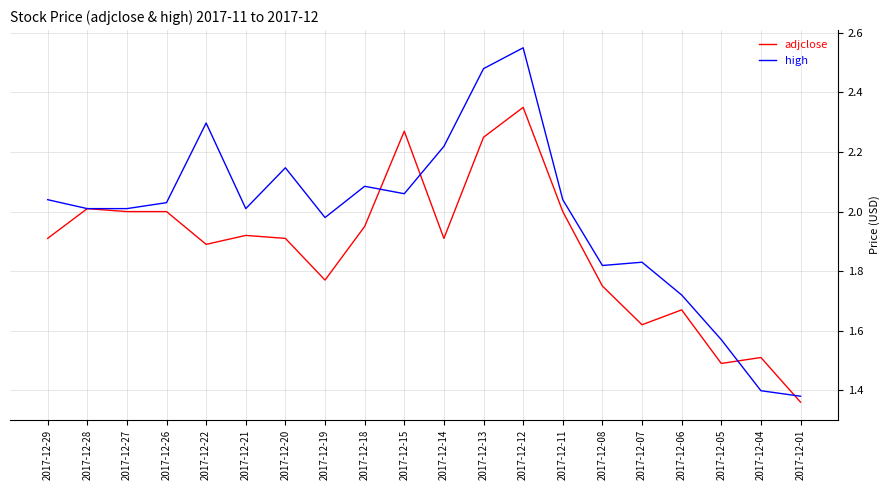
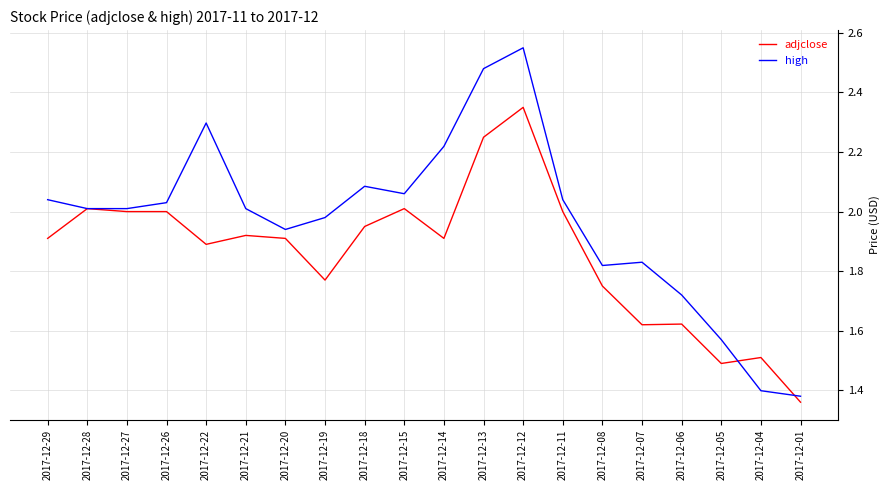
  {
    "adjclose": {
      "2017-12-29": 1.91,
      "2017-12-27": 2.00,
      "2017-12-26": 2.00,
      "2017-12-22": 1.89,
      "2017-12-21": 1.92,
      "2017-12-20": 1.91,
      "2017-12-19": 1.77,
      "2017-12-18": 1.95,
-     "2017-12-15": 2.27,
+     "2017-12-15": 2.01,
      "2017-12-14": 1.91,
      "2017-12-13": 2.25,
      "2017-12-12": 2.35,
      "2017-12-11": 2.00,
      "2017-12-08": 1.75,
      "2017-12-07": 1.62,
-     "2017-12-06": 1.67,
+     "2017-12-06": 1.62,
      "2017-12-05": 1.49,
      "2017-12-04": 1.51,
      "2017-12-01": 1.36
    },
    "high": {
      "2017-12-29": 2.04,
      "2017-12-27": 2.01,
      "2017-12-26": 2.03,
      "2017-12-22": 2.30,
      "2017-12-21": 2.01,
-     "2017-12-20": 2.15,
+     "2017-12-20": 1.94,
      "2017-12-19": 1.98,
      "2017-12-18": 2.09,
      "2017-12-15": 2.06,
      "2017-12-14": 2.22,
      "2017-12-13": 2.48,
      "2017-12-12": 2.55,
      "2017-12-11": 2.04,
      "2017-12-08": 1.82,
      "2017-12-07": 1.83,
      "2017-12-06": 1.72,
      "2017-12-05": 1.57,
      "2017-12-04": 1.40,
      "2017-12-01": 1.38
    }
  }
